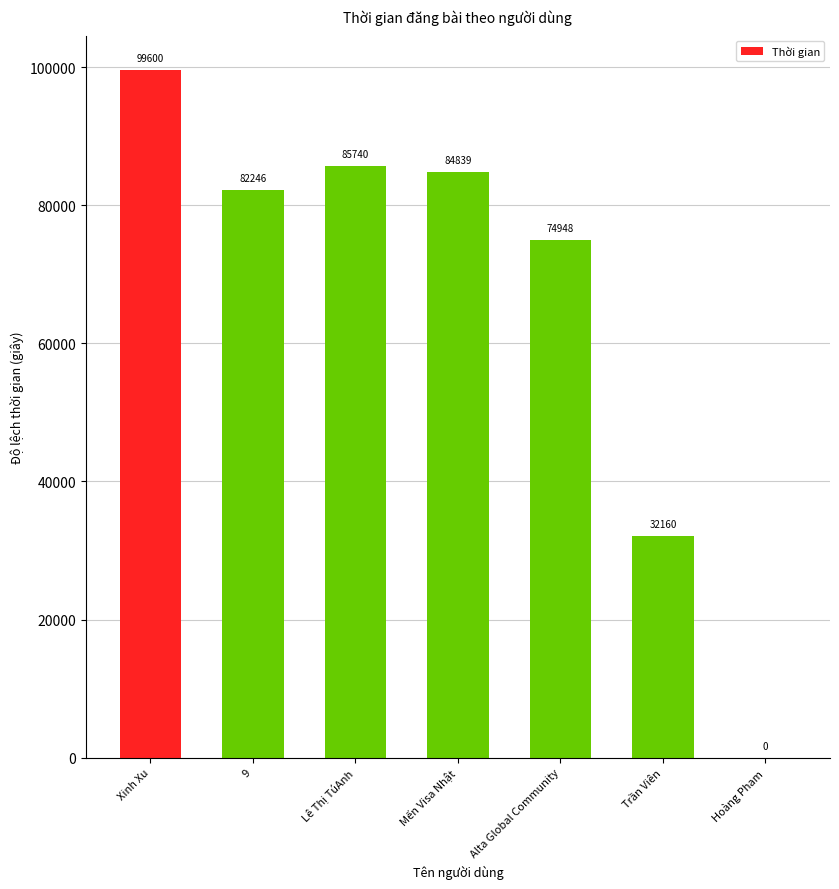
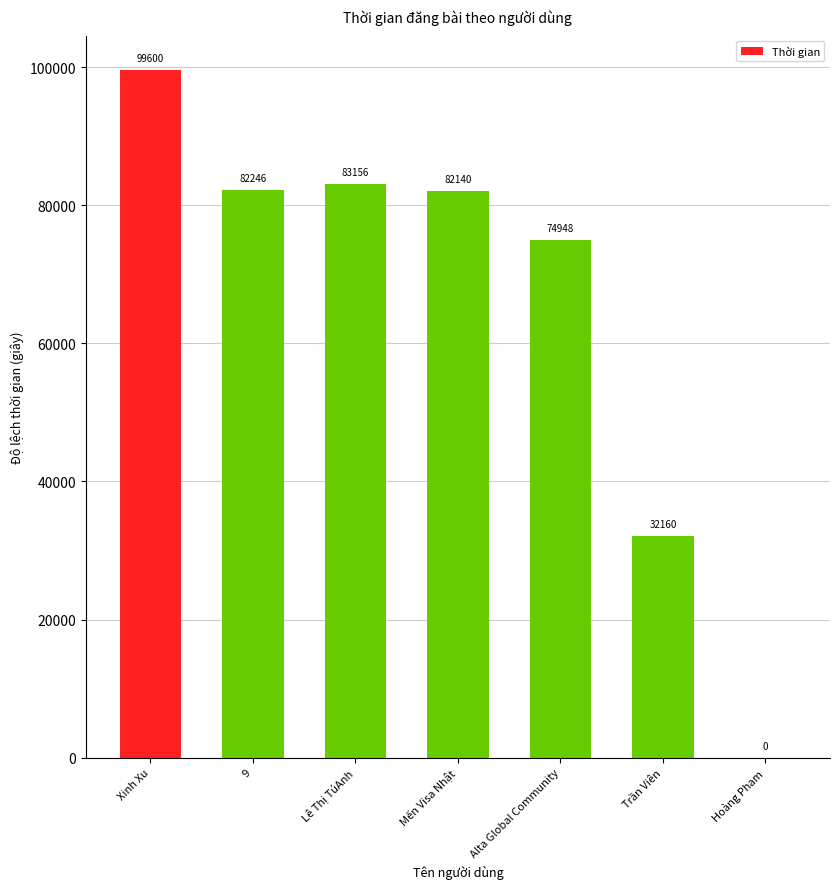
  {
    "Xinh Xu": 99600,
    "9": 82246,
-   "Lê Thị TúAnh": 85740,
-   "Mến Visa Nhật": 84839,
+   "Lê Thị TúAnh": 83156,
+   "Mến Visa Nhật": 82140,
    "Alta Global Community": 74948,
    "Trần Viên": 32160,
    "Hoàng Pham": 0
  }
